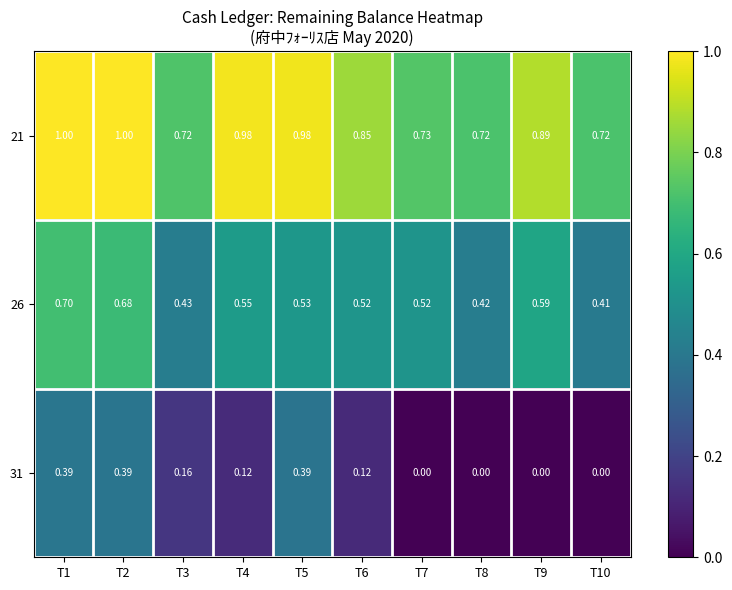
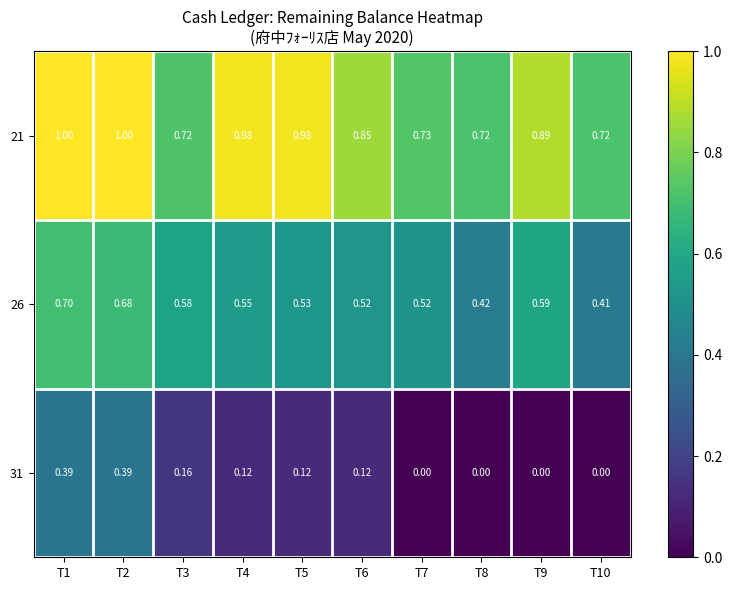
  {
    "21": {
      "T1": 1.00,
      "T2": 1.00,
      "T3": 0.72,
      "T4": 0.98,
      "T5": 0.98,
      "T6": 0.85,
      "T7": 0.73,
      "T8": 0.72,
      "T9": 0.89,
      "T10": 0.72
    },
    "26": {
      "T1": 0.70,
      "T2": 0.68,
-     "T3": 0.43,
+     "T3": 0.58,
      "T4": 0.55,
      "T5": 0.53,
      "T6": 0.52,
      "T7": 0.52,
      "T8": 0.42,
      "T9": 0.59,
      "T10": 0.41
    },
    "31": {
      "T1": 0.39,
      "T2": 0.39,
      "T3": 0.16,
      "T4": 0.12,
-     "T5": 0.39,
+     "T5": 0.12,
      "T6": 0.12,
      "T7": 0.00,
      "T8": 0.00,
      "T9": 0.00,
      "T10": 0.00
    }
  }
